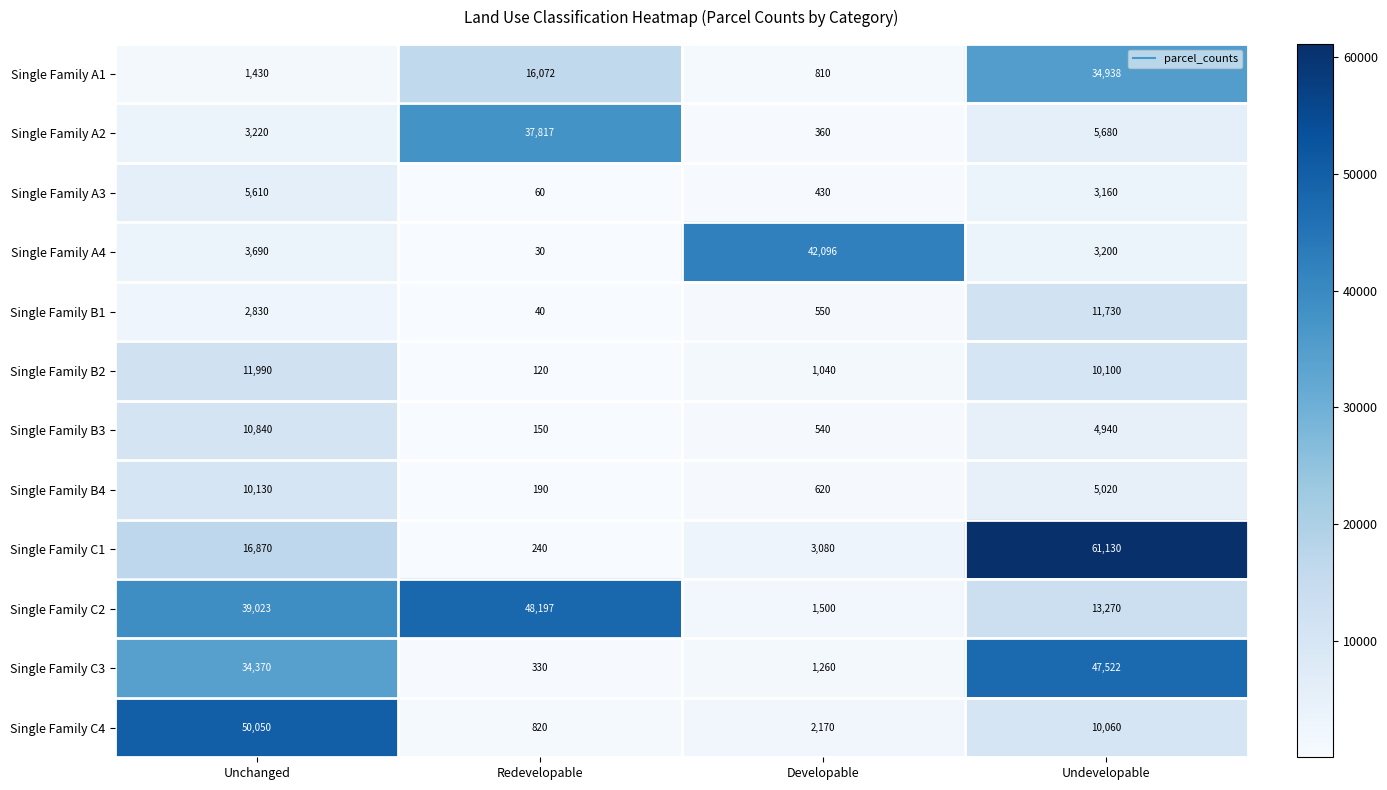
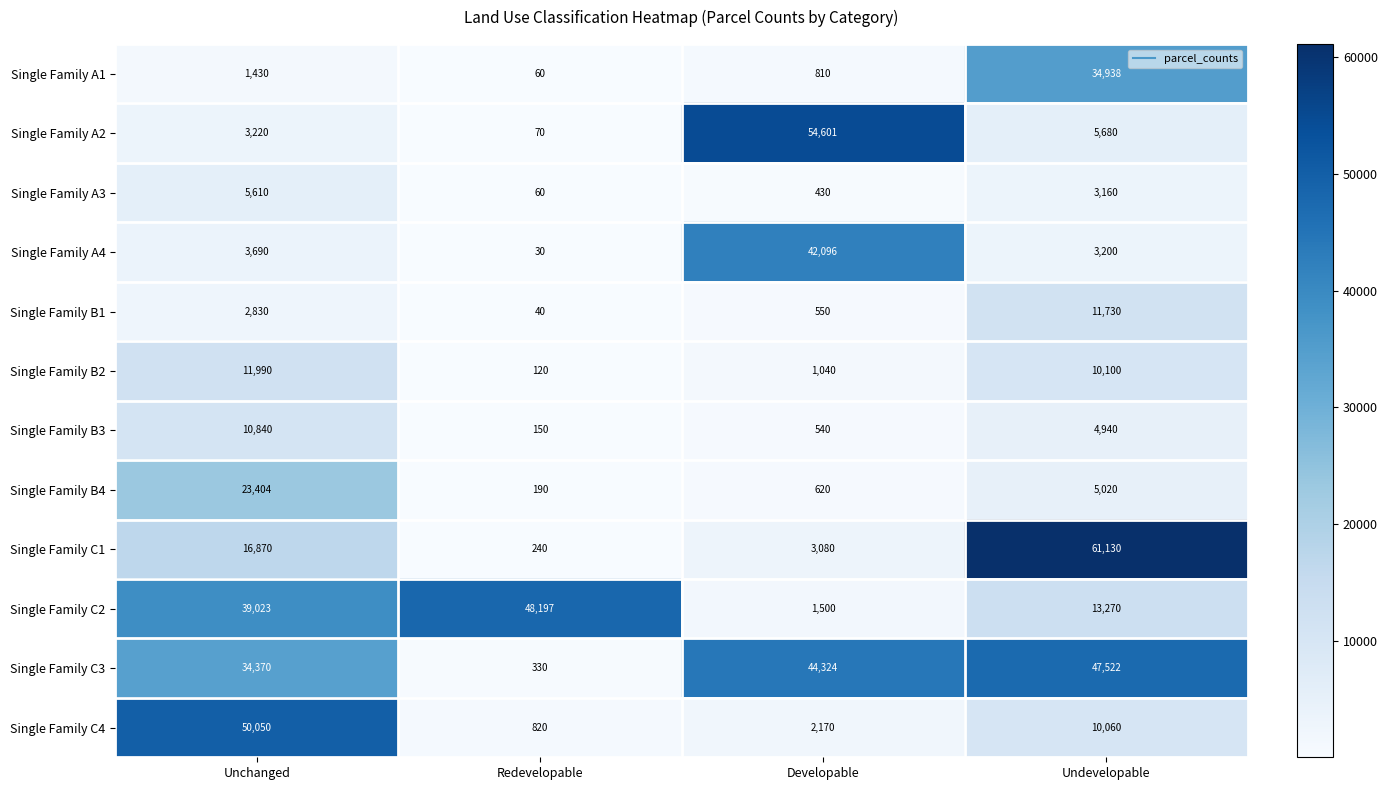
  {
    "Single Family A1": {
      "Unchanged": "1,430",
-     "Redevelopable": "16,072",
+     "Redevelopable": "60",
      "Developable": "810",
      "Undevelopable": "34,938"
    },
    "Single Family A2": {
      "Unchanged": "3,220",
-     "Redevelopable": "37,817",
-     "Developable": "360",
+     "Redevelopable": "70",
+     "Developable": "54,601",
      "Undevelopable": "5,680"
    },
    "Single Family A3": {
      "Unchanged": "5,610",
      "Redevelopable": "60",
      "Developable": "430",
      "Undevelopable": "3,160"
    },
    "Single Family A4": {
      "Unchanged": "3,690",
      "Redevelopable": "30",
      "Developable": "42,096",
      "Undevelopable": "3,200"
    },
    "Single Family B1": {
      "Unchanged": "2,830",
      "Redevelopable": "40",
      "Developable": "550",
      "Undevelopable": "11,730"
    },
    "Single Family B2": {
      "Unchanged": "11,990",
      "Redevelopable": "120",
      "Developable": "1,040",
      "Undevelopable": "10,100"
    },
    "Single Family B3": {
      "Unchanged": "10,840",
      "Redevelopable": "150",
      "Developable": "540",
      "Undevelopable": "4,940"
    },
    "Single Family B4": {
-     "Unchanged": "10,130",
+     "Unchanged": "23,404",
      "Redevelopable": "190",
      "Developable": "620",
      "Undevelopable": "5,020"
    },
    "Single Family C1": {
      "Unchanged": "16,870",
      "Redevelopable": "240",
      "Developable": "3,080",
      "Undevelopable": "61,130"
    },
    "Single Family C2": {
      "Unchanged": "39,023",
      "Redevelopable": "48,197",
      "Developable": "1,500",
      "Undevelopable": "13,270"
    },
    "Single Family C3": {
      "Unchanged": "34,370",
      "Redevelopable": "330",
-     "Developable": "1,260",
+     "Developable": "44,324",
      "Undevelopable": "47,522"
    },
    "Single Family C4": {
      "Unchanged": "50,050",
      "Redevelopable": "820",
      "Developable": "2,170",
      "Undevelopable": "10,060"
    }
  }
